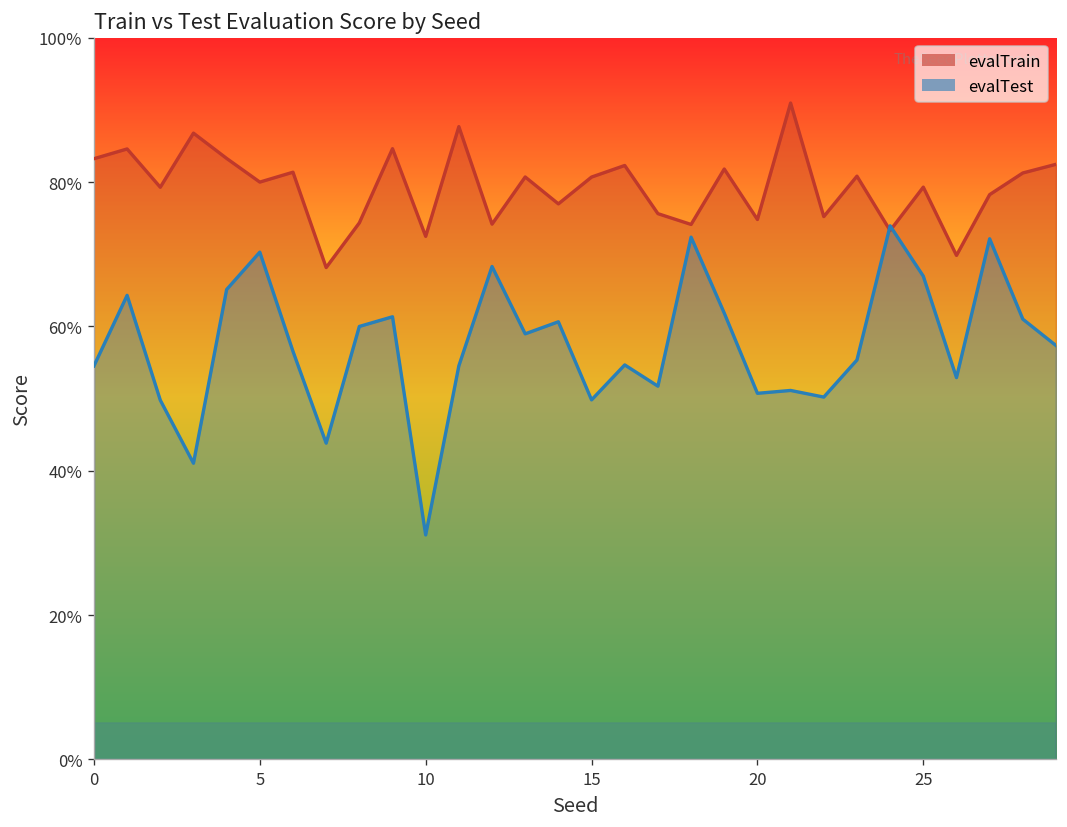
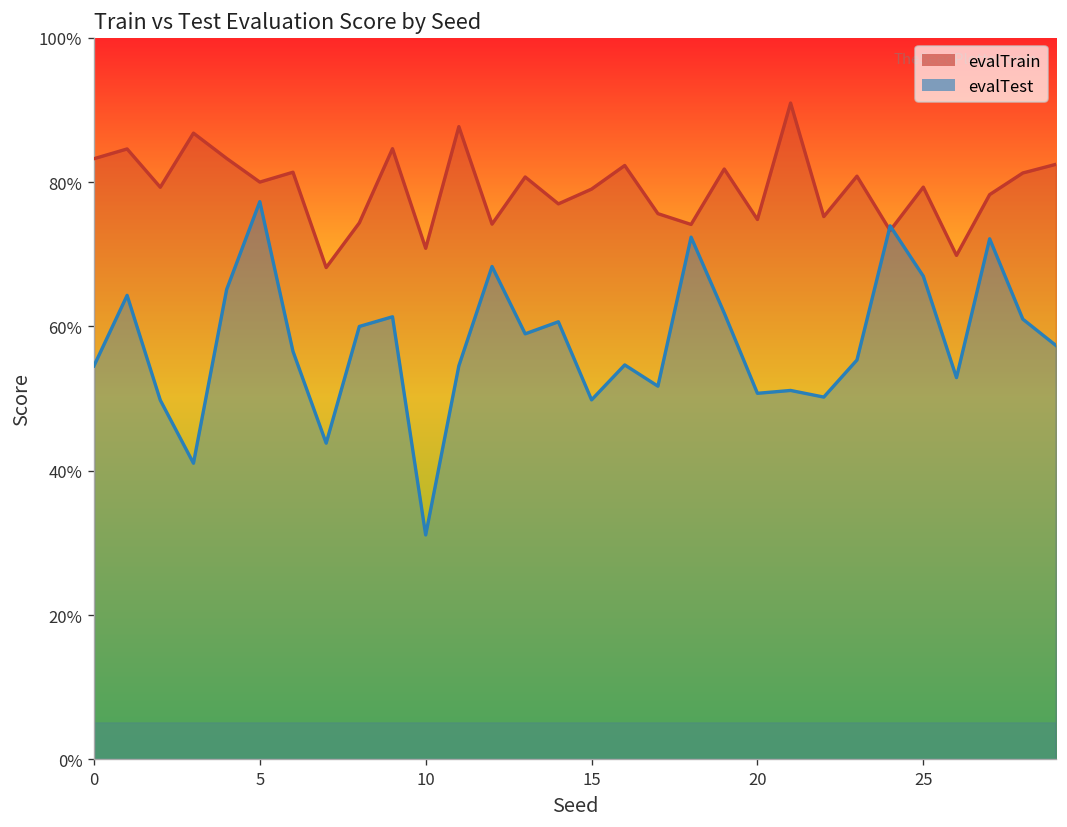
  {
    "evalTrain": {
      "0": "83%",
      "5": "80%",
-     "10": "72%",
-     "15": "81%",
+     "10": "71%",
+     "15": "79%",
      "20": "75%",
      "25": "79%"
    },
    "evalTest": {
      "0": "55%",
-     "5": "70%",
+     "5": "77%",
      "10": "31%",
      "15": "50%",
      "20": "51%",
      "25": "67%"
    }
  }
